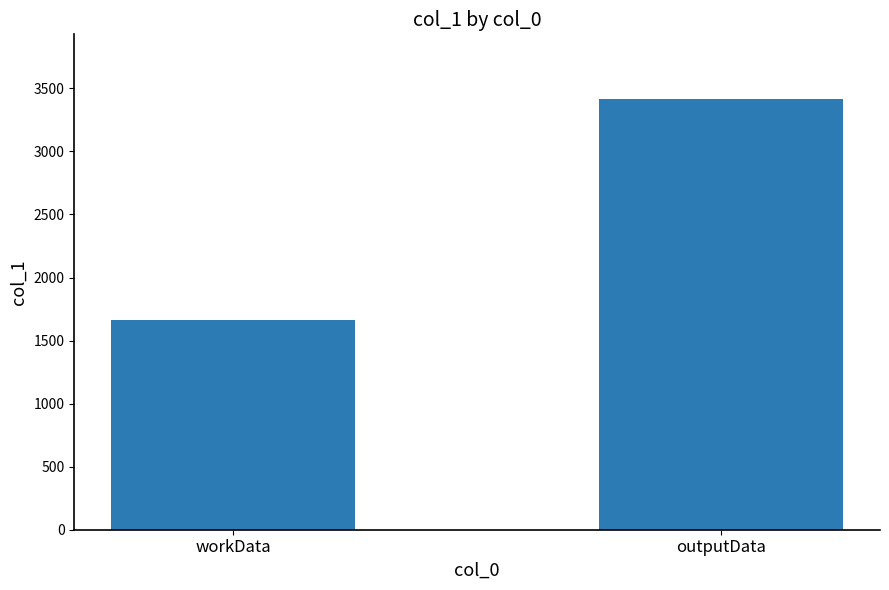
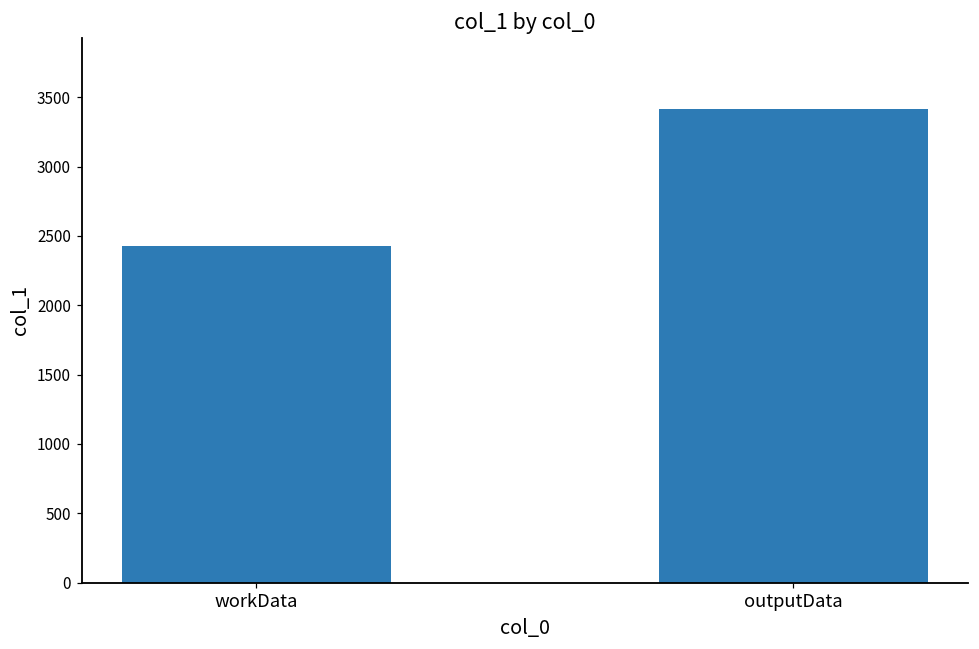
  {
-   "workData": 1670,
+   "workData": 2430,
    "outputData": 3420
  }
